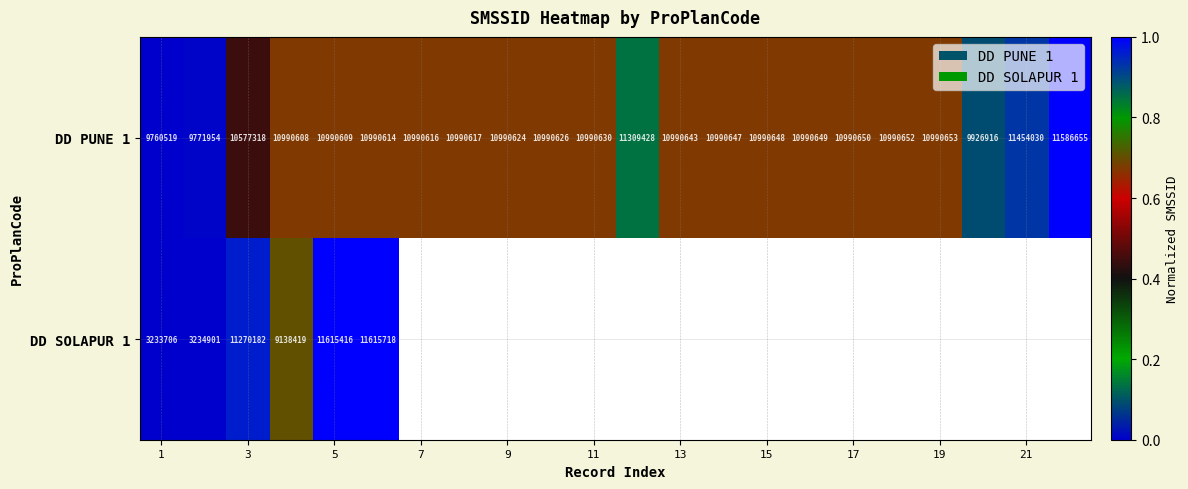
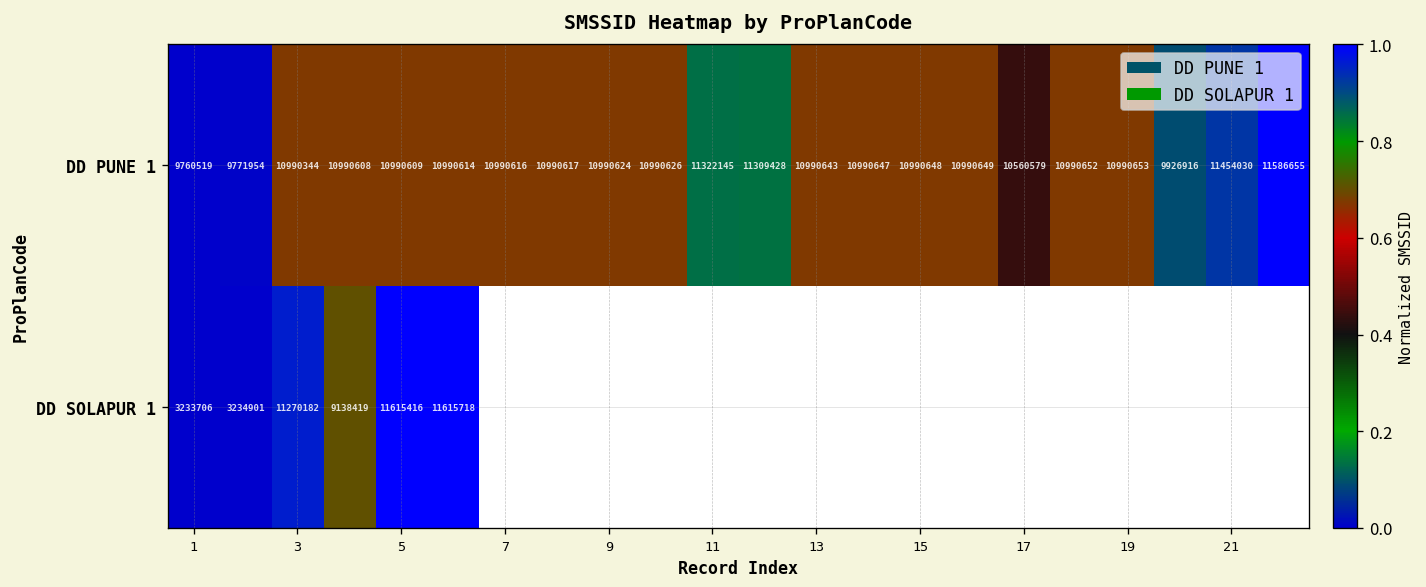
  {
    "DD PUNE 1": {
      "1": 9760519,
-     "3": 10577318,
+     "3": 10990344,
      "5": 10990609,
      "7": 10990616,
      "9": 10990624,
-     "11": 10990630,
+     "11": 11322145,
      "13": 10990643,
      "15": 10990648,
-     "17": 10990650,
+     "17": 10560579,
      "19": 10990653,
      "21": 11454030
    },
    "DD SOLAPUR 1": {
      "1": 3233706,
      "3": 11270182,
      "5": 11615416
    }
  }
